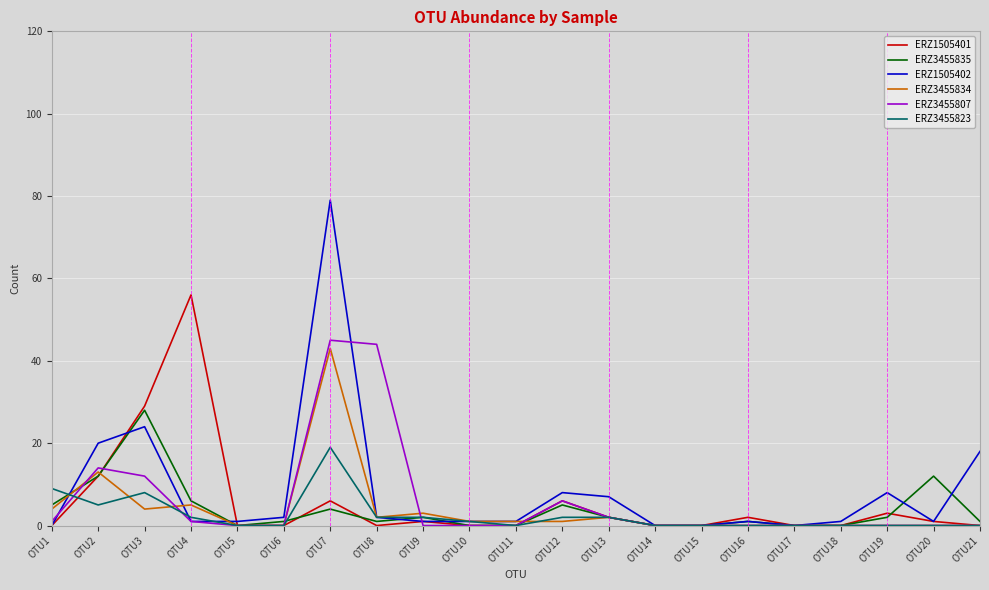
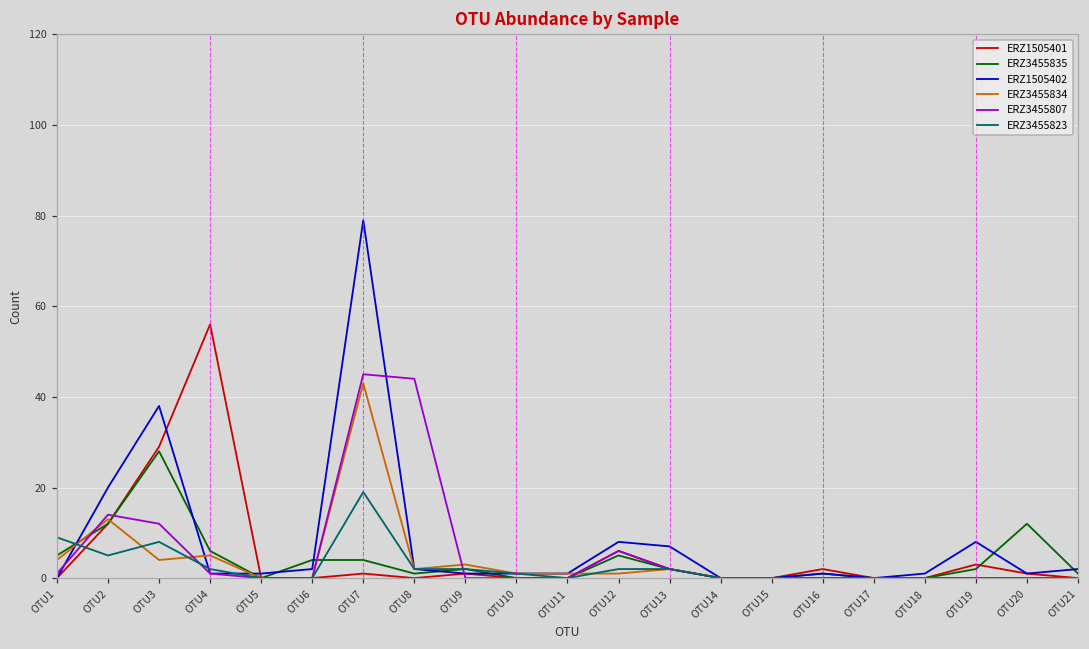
  {
    "ERZ1505401": {
      "OTU3": 29,
      "OTU4": 56,
-     "OTU7": 6,
+     "OTU7": 1,
      "OTU8": 0,
      "OTU16": 2,
      "OTU19": 3
    },
    "ERZ3455835": {
      "OTU1": 5,
      "OTU3": 28,
      "OTU4": 6,
-     "OTU6": 1,
+     "OTU6": 4,
      "OTU7": 4,
      "OTU8": 1,
      "OTU12": 5,
      "OTU19": 2,
      "OTU20": 12,
      "OTU21": 1
    },
    "ERZ1505402": {
      "OTU2": 20,
-     "OTU3": 24,
+     "OTU3": 38,
      "OTU5": 1,
      "OTU6": 2,
      "OTU7": 79,
      "OTU12": 8,
      "OTU13": 7,
      "OTU18": 1,
      "OTU19": 8,
-     "OTU21": 18
+     "OTU21": 2
    },
    "ERZ3455834": {
      "OTU1": 4,
      "OTU2": 13,
      "OTU3": 4,
      "OTU4": 5,
      "OTU7": 43,
      "OTU9": 3,
      "OTU12": 1
    },
    "ERZ3455807": {
      "OTU1": 1,
      "OTU2": 14,
      "OTU3": 12,
      "OTU7": 45,
      "OTU8": 44,
      "OTU9": 0
    },
    "ERZ3455823": {
      "OTU1": 9,
      "OTU2": 5,
      "OTU3": 8,
      "OTU4": 2,
      "OTU7": 19,
      "OTU12": 2
    }
  }
